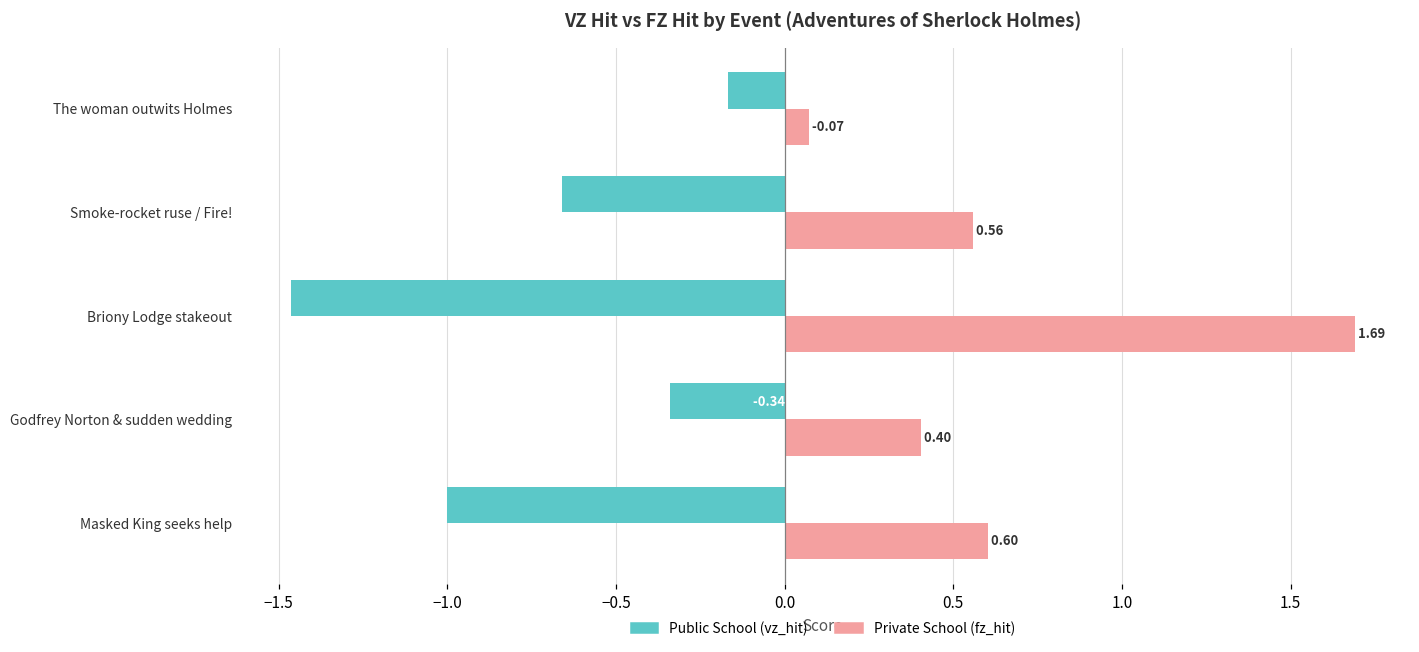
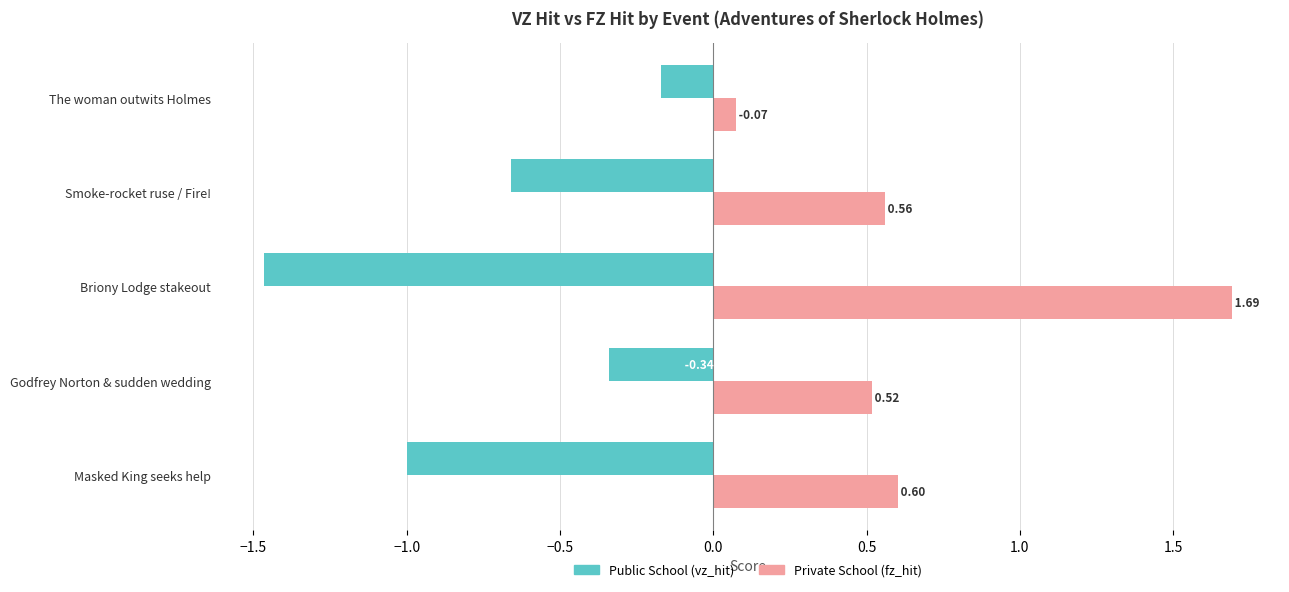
  {
    "Public School (vz_hit)": {
      "Godfrey Norton & sudden wedding": -0.34
    },
    "Private School (fz_hit)": {
      "Smoke-rocket ruse / Fire!": 0.56,
      "Briony Lodge stakeout": 1.69,
-     "Godfrey Norton & sudden wedding": 0.40,
+     "Godfrey Norton & sudden wedding": 0.52,
      "Masked King seeks help": 0.60
    }
  }
